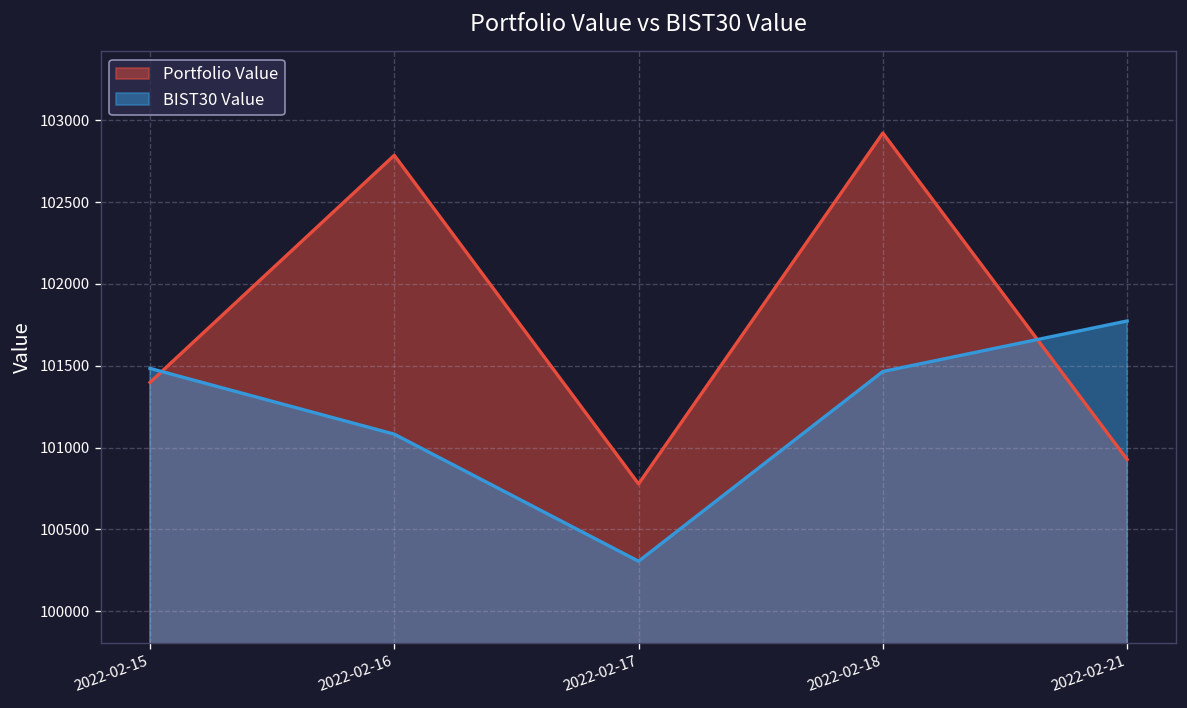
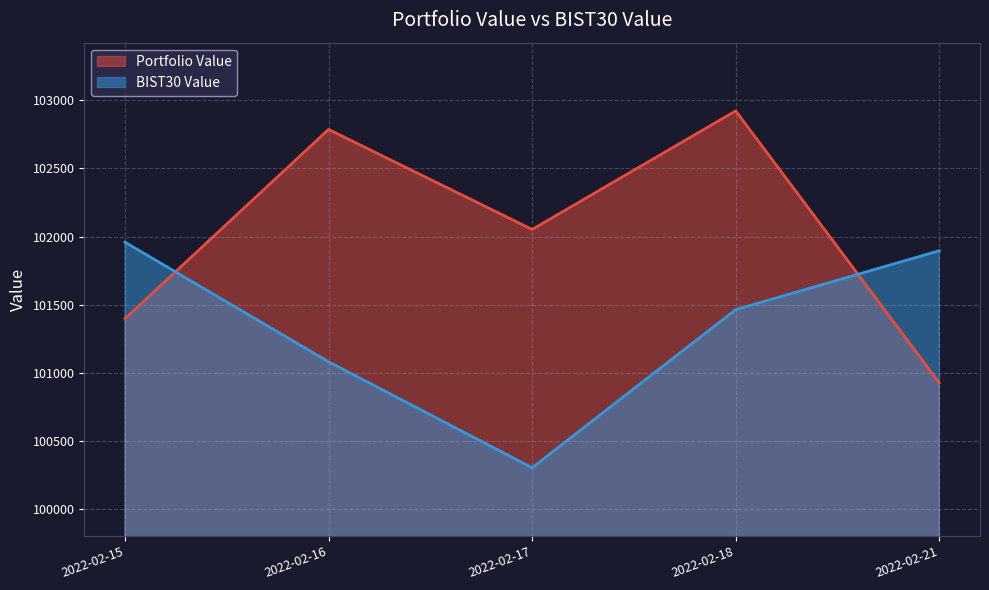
  {
    "Portfolio Value": {
      "2022-02-15": 101400,
      "2022-02-16": 102790,
-     "2022-02-17": 100780,
+     "2022-02-17": 102050,
      "2022-02-18": 102920,
      "2022-02-21": 100930
    },
    "BIST30 Value": {
-     "2022-02-15": 101480,
+     "2022-02-15": 101960,
      "2022-02-16": 101080,
      "2022-02-17": 100310,
      "2022-02-18": 101460,
-     "2022-02-21": 101770
+     "2022-02-21": 101900
    }
  }
